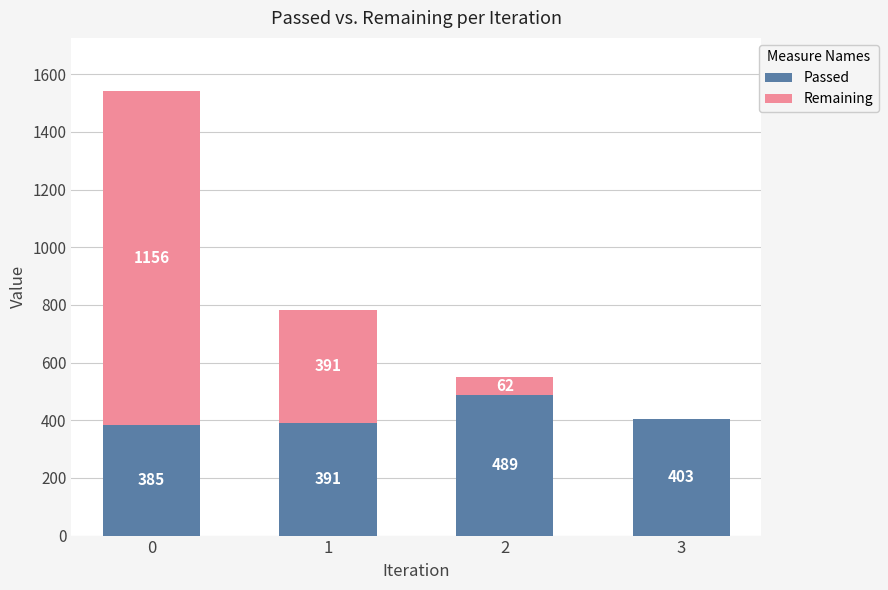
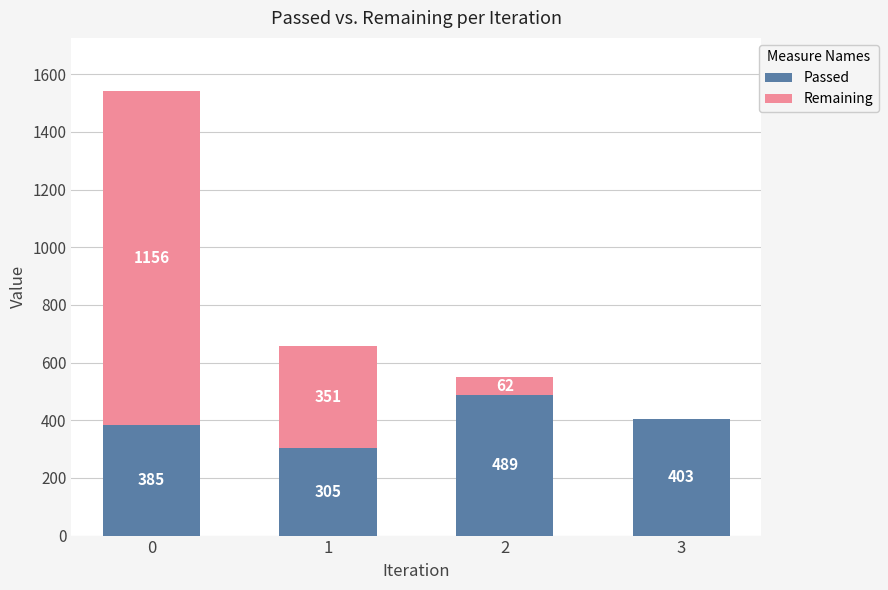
  {
    "Passed": {
      "0": 385,
-     "1": 391,
+     "1": 305,
      "2": 489,
      "3": 403
    },
    "Remaining": {
      "0": 1156,
-     "1": 391,
+     "1": 351,
      "2": 62
    }
  }
